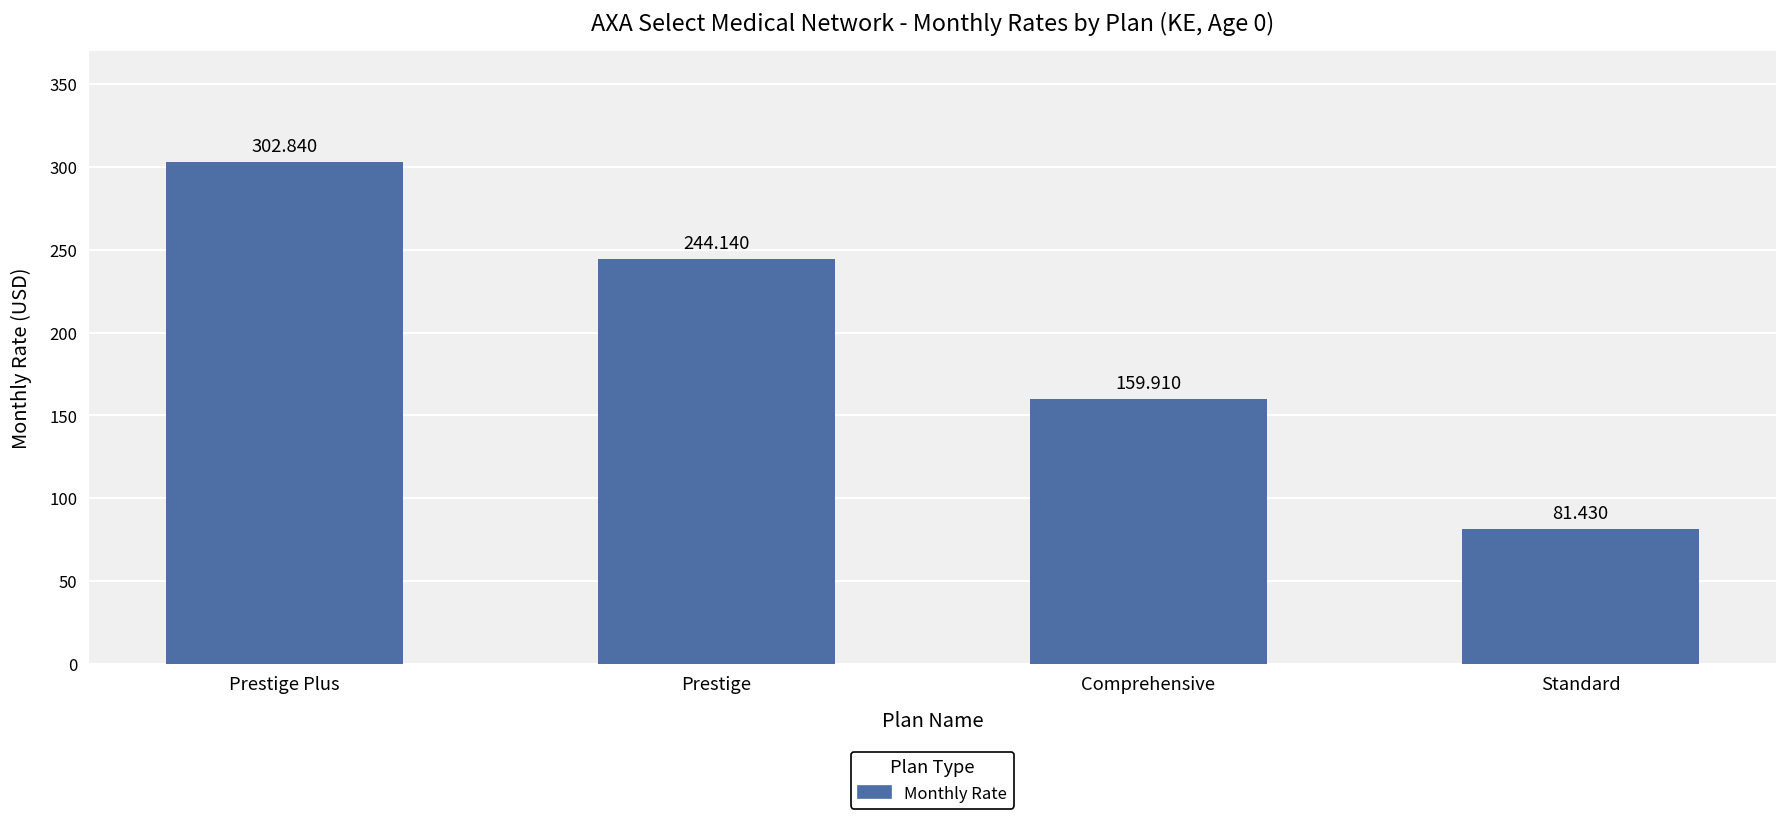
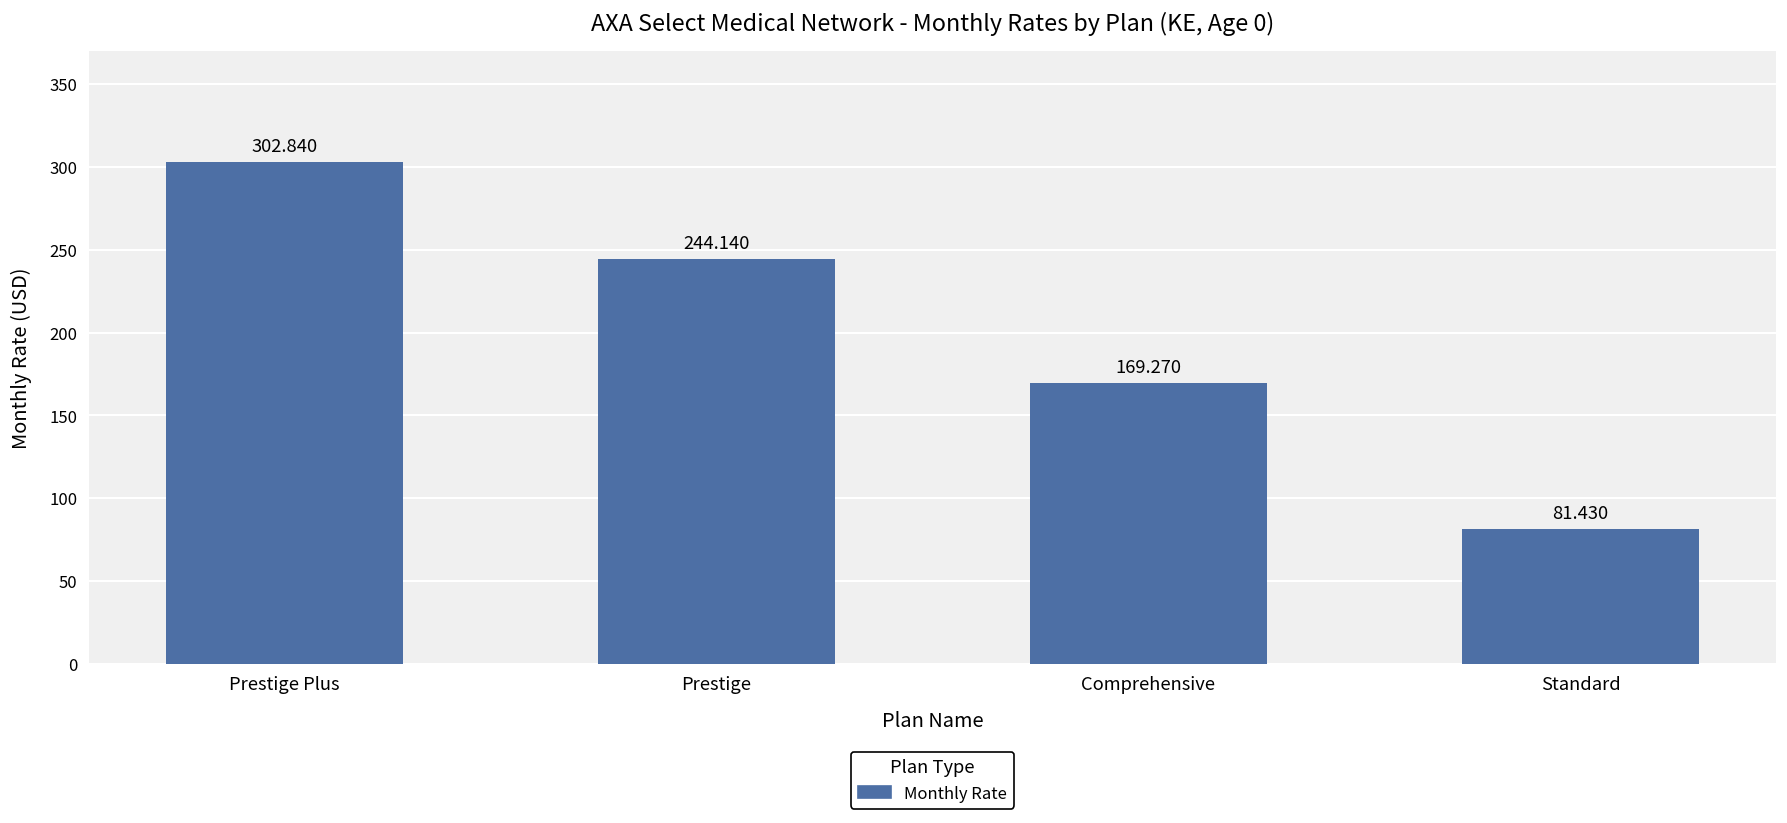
  {
    "Prestige Plus": 302.840,
    "Prestige": 244.140,
-   "Comprehensive": 159.910,
+   "Comprehensive": 169.270,
    "Standard": 81.430
  }
